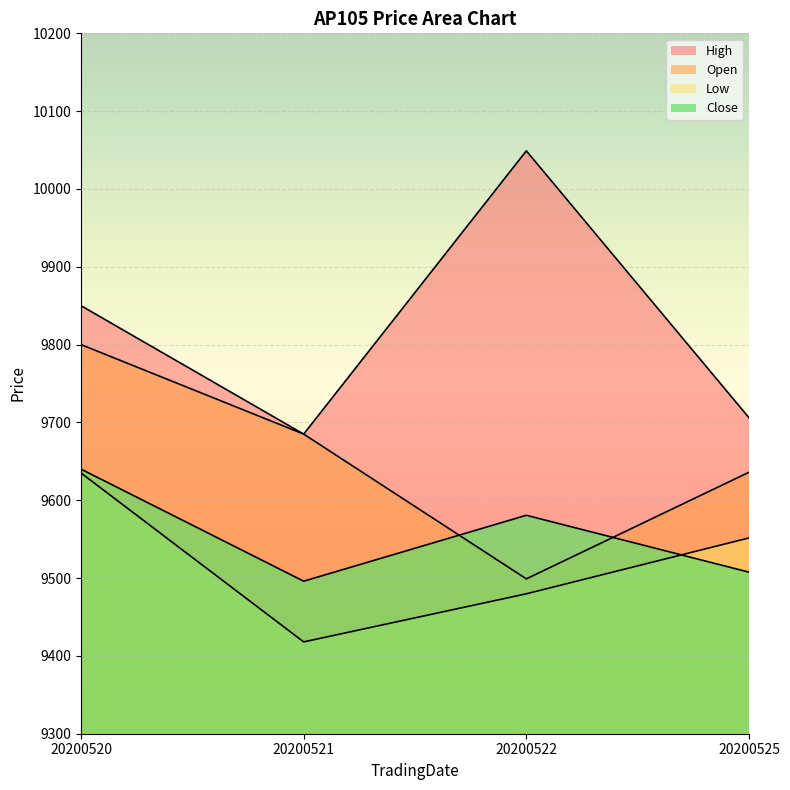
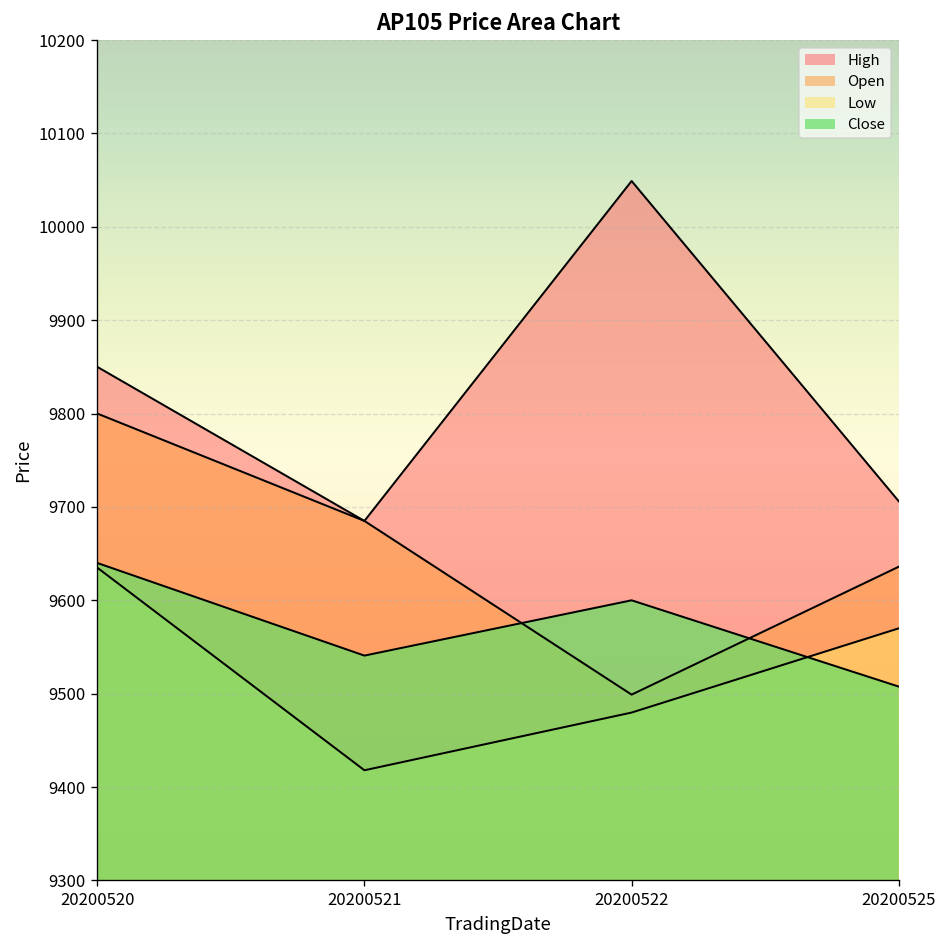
  {
    "Low": {
      "20200520": 9640,
      "20200521": 9420,
      "20200522": 9480,
-     "20200525": 9550
+     "20200525": 9570
    },
    "Close": {
      "20200520": 9640,
-     "20200521": 9500,
-     "20200522": 9580,
+     "20200521": 9540,
+     "20200522": 9600,
      "20200525": 9510
    }
  }
